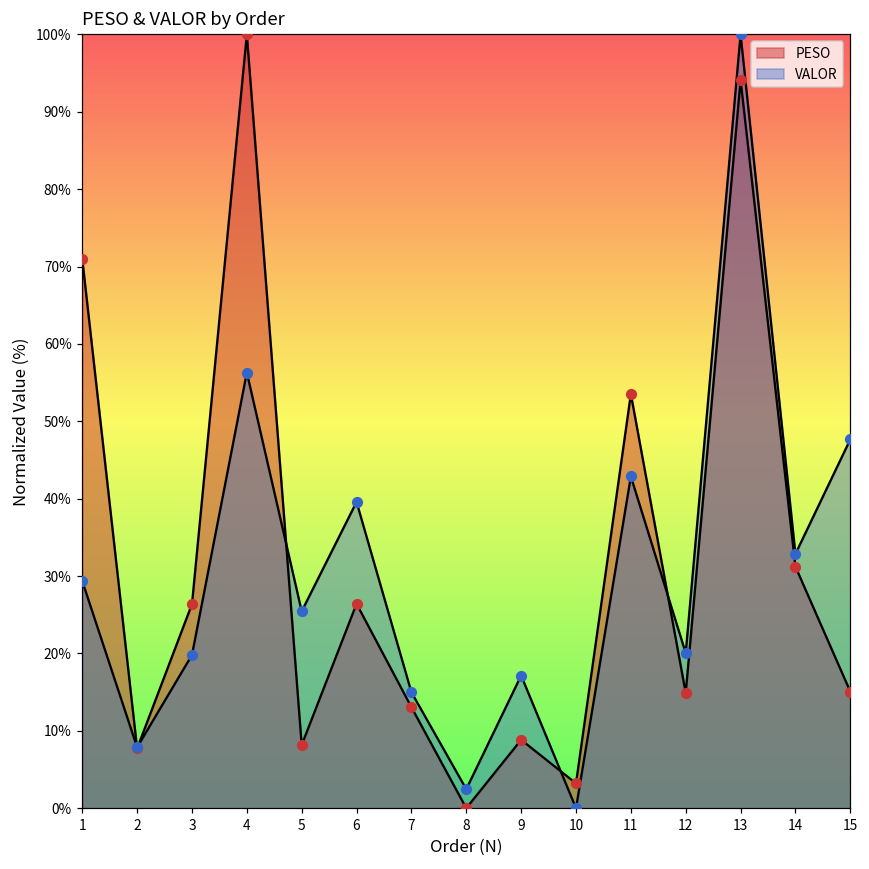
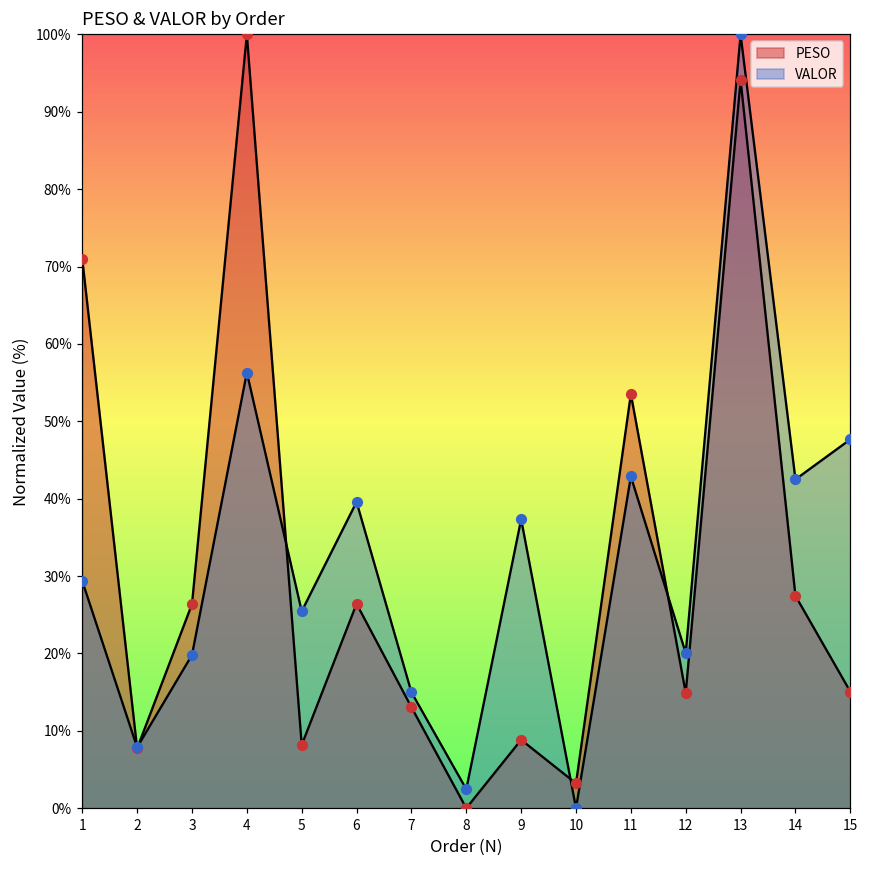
  {
    "PESO": {
      "1": "71%",
      "3": "26%",
      "4": "100%",
      "5": "8%",
      "6": "26%",
      "7": "13%",
      "8": "0%",
      "9": "9%",
      "10": "3%",
      "11": "54%",
      "12": "15%",
      "13": "94%",
-     "14": "31%",
+     "14": "27%",
      "15": "15%"
    },
    "VALOR": {
      "1": "29%",
      "3": "20%",
      "4": "56%",
      "5": "25%",
      "6": "40%",
      "7": "15%",
      "8": "2%",
-     "9": "17%",
+     "9": "37%",
      "10": "0%",
      "11": "43%",
      "12": "20%",
      "13": "100%",
-     "14": "33%",
+     "14": "42%",
      "15": "48%"
    }
  }
